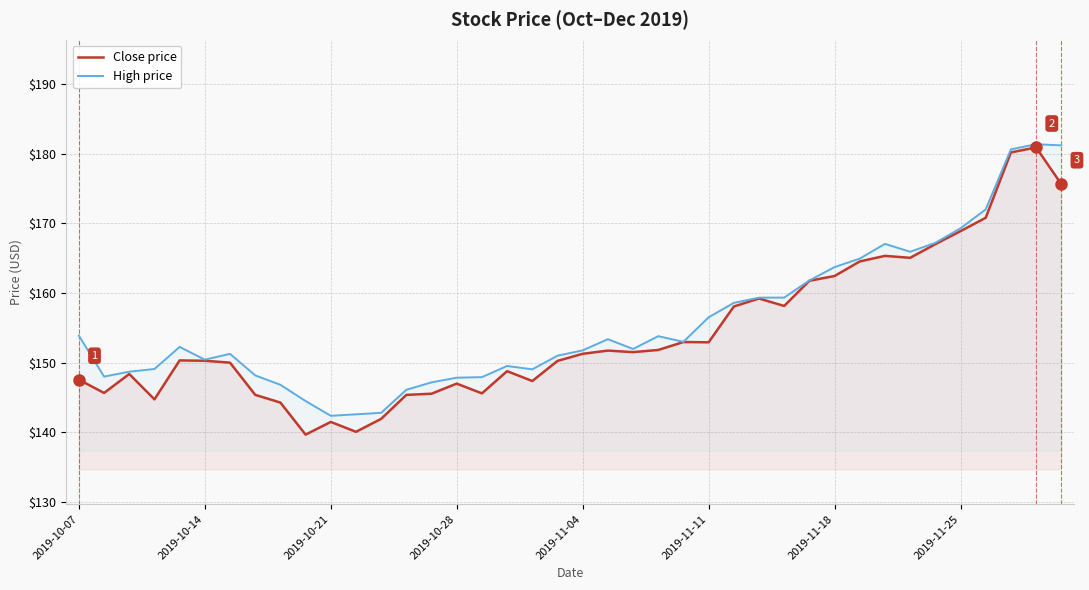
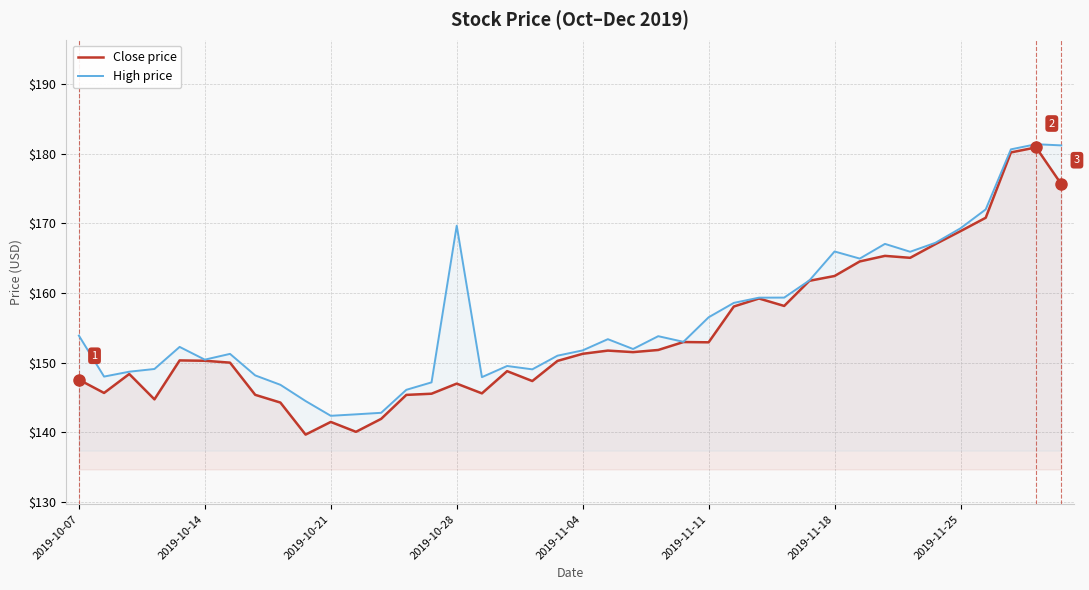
  {
    "High price": {
      "2019-10-07": "$154",
      "2019-10-21": "$142",
-     "2019-10-28": "$148",
+     "2019-10-28": "$170",
      "2019-11-04": "$152",
      "2019-11-11": "$157",
-     "2019-11-18": "$164",
+     "2019-11-18": "$166",
      "2019-11-25": "$169"
    }
  }
